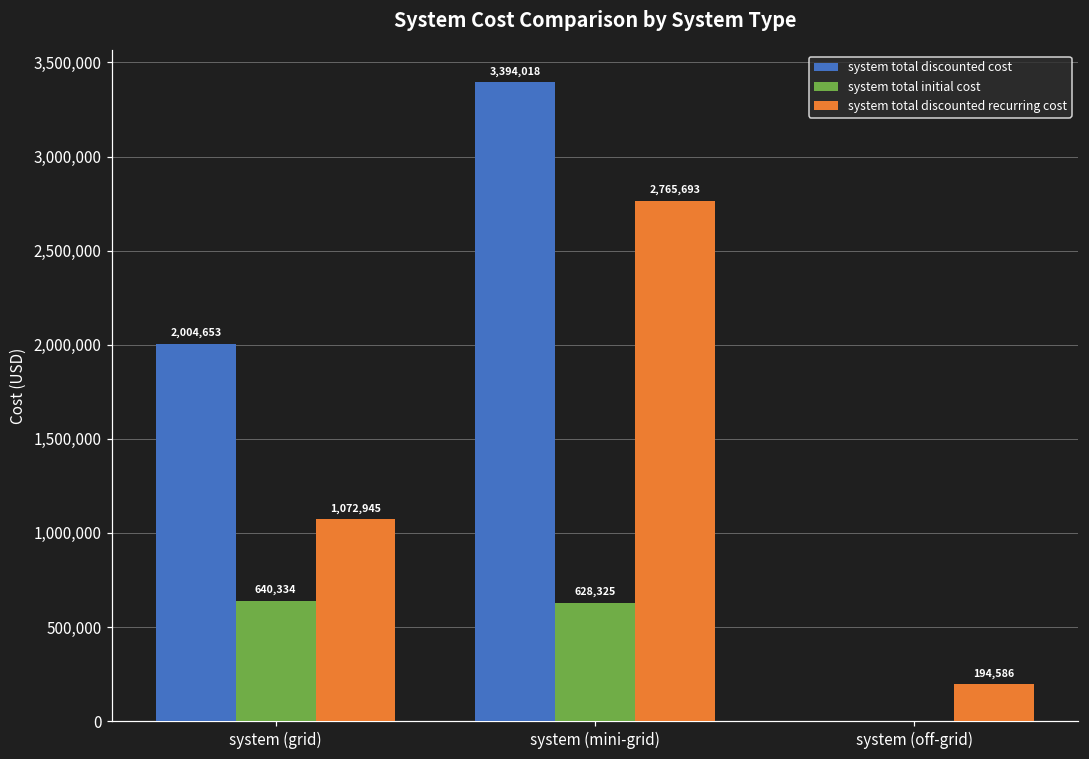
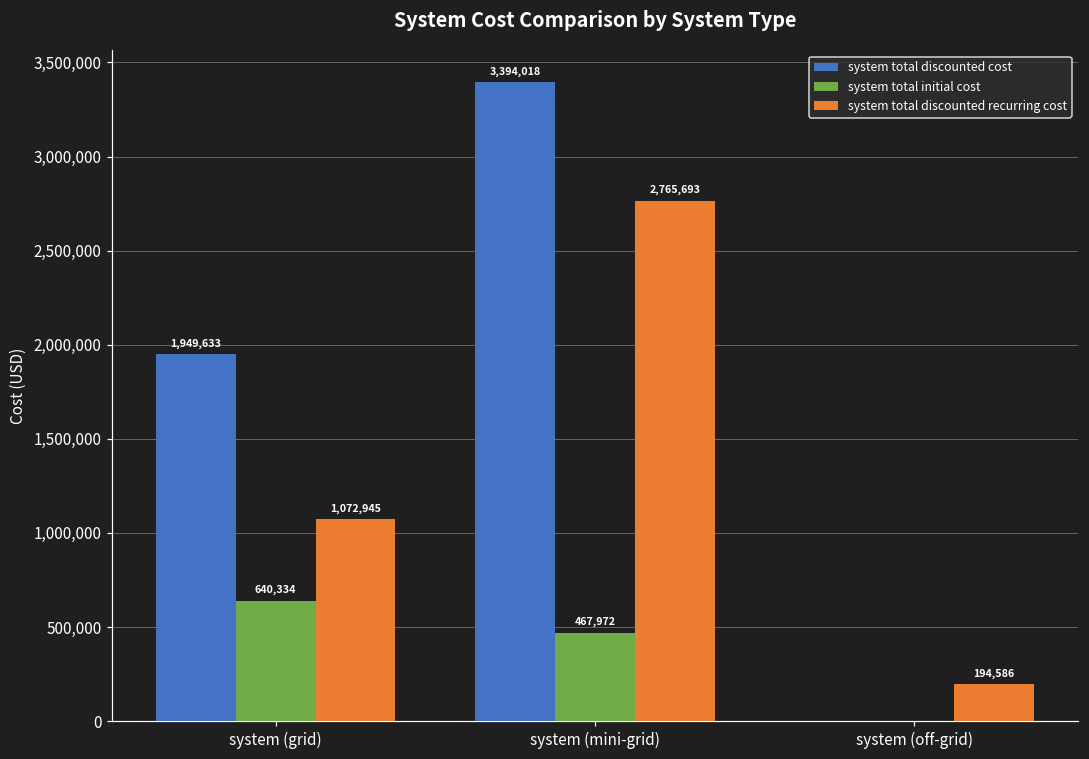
  {
    "system total discounted cost": {
-     "system (grid)": "2,004,653",
+     "system (grid)": "1,949,633",
      "system (mini-grid)": "3,394,018"
    },
    "system total initial cost": {
      "system (grid)": "640,334",
-     "system (mini-grid)": "628,325"
+     "system (mini-grid)": "467,972"
    },
    "system total discounted recurring cost": {
      "system (grid)": "1,072,945",
      "system (mini-grid)": "2,765,693",
      "system (off-grid)": "194,586"
    }
  }
